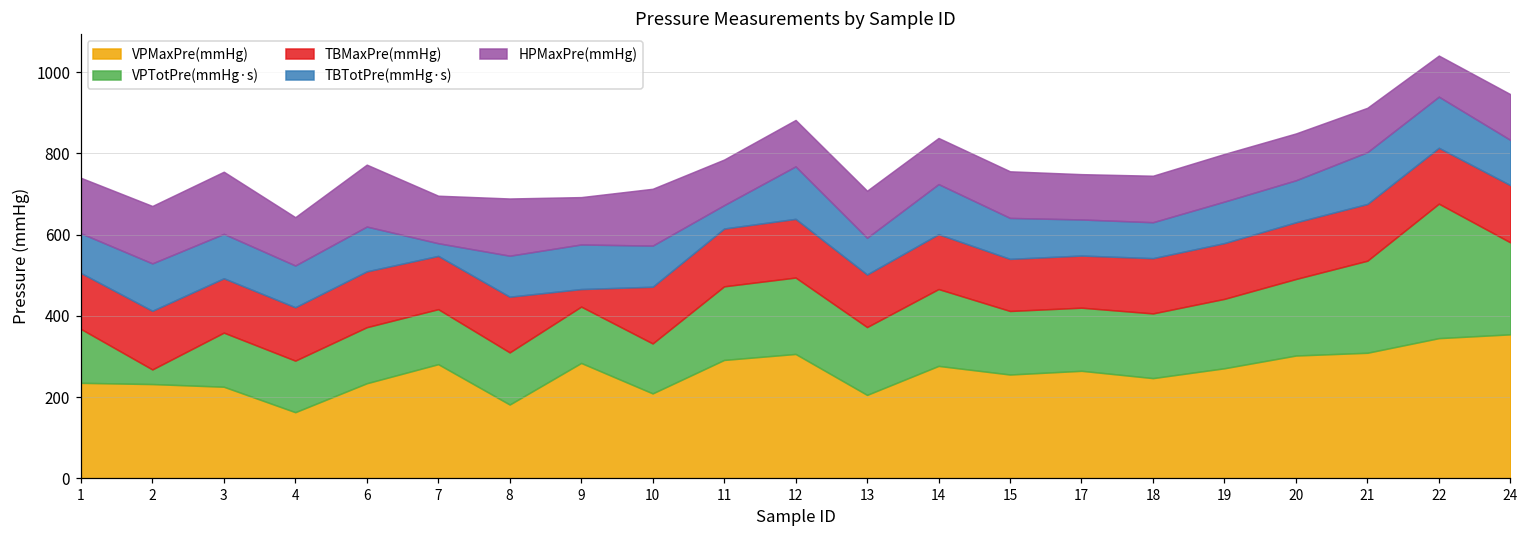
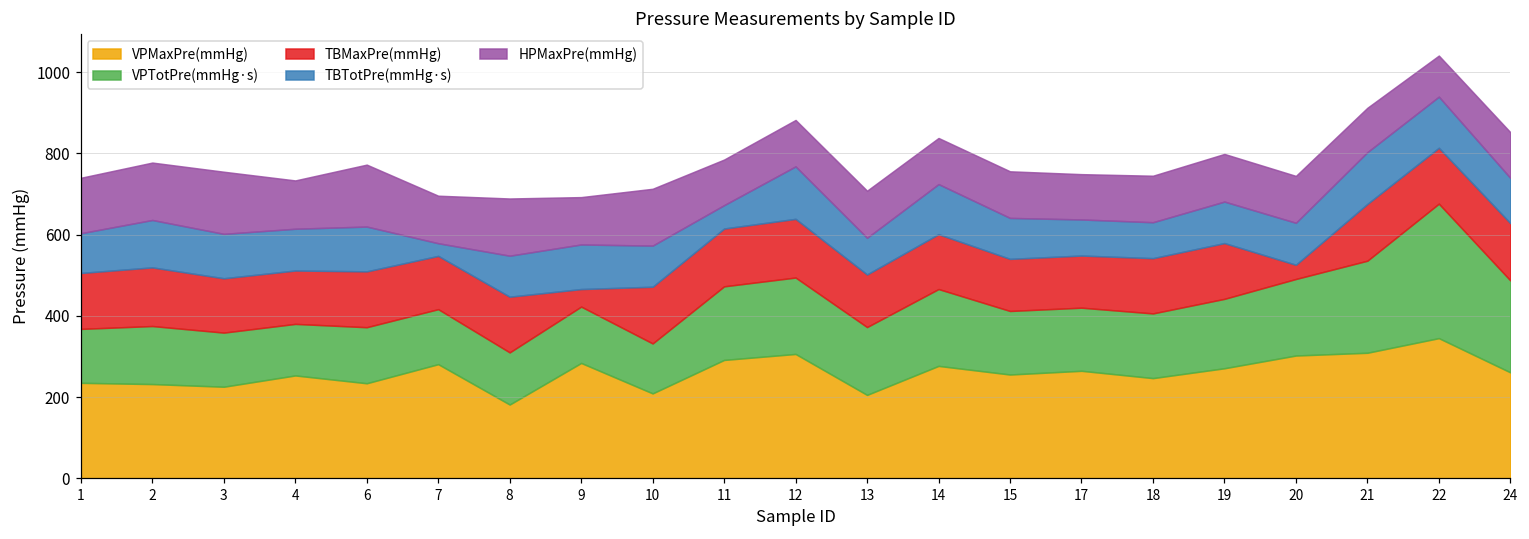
  {
    "VPMaxPre(mmHg)": {
      "1": 230,
      "2": 230,
      "3": 230,
-     "4": 160,
+     "4": 250,
      "6": 230,
      "7": 280,
      "8": 180,
      "9": 280,
      "10": 210,
      "11": 290,
      "12": 310,
      "13": 210,
      "14": 280,
      "15": 260,
      "17": 260,
      "18": 250,
      "19": 270,
      "20": 300,
      "21": 310,
      "22": 350,
-     "24": 350
+     "24": 260
    },
    "VPTotPre(mmHg·s)": {
      "1": 130,
-     "2": 40,
+     "2": 140,
      "3": 130,
      "4": 130,
      "6": 140,
      "7": 140,
      "8": 130,
      "9": 140,
      "10": 120,
      "11": 180,
      "12": 190,
      "13": 170,
      "14": 190,
      "15": 160,
      "17": 160,
      "18": 160,
      "19": 170,
      "20": 190,
      "21": 230,
      "22": 330,
      "24": 230
    },
    "TBMaxPre(mmHg)": {
      "1": 140,
      "2": 140,
      "3": 130,
      "4": 130,
      "6": 140,
      "7": 130,
      "8": 140,
      "9": 40,
      "10": 140,
      "11": 140,
      "12": 140,
      "13": 130,
      "14": 140,
      "15": 130,
      "17": 130,
      "18": 140,
      "19": 140,
-     "20": 140,
+     "20": 40,
      "21": 140,
      "22": 140,
      "24": 140
    },
    "TBTotPre(mmHg·s)": {
      "1": 100,
      "2": 120,
      "3": 110,
      "4": 100,
      "6": 110,
      "7": 30,
      "8": 100,
      "9": 110,
      "10": 100,
      "11": 60,
      "12": 130,
      "13": 90,
      "14": 120,
      "15": 100,
      "17": 90,
      "18": 90,
      "19": 100,
      "20": 100,
      "21": 130,
      "22": 130,
      "24": 110
    },
    "HPMaxPre(mmHg)": {
      "1": 140,
      "2": 140,
      "3": 150,
      "4": 120,
      "6": 150,
      "7": 120,
      "8": 140,
      "9": 120,
      "10": 140,
      "11": 110,
      "12": 110,
      "13": 120,
      "14": 110,
      "15": 110,
      "17": 110,
      "18": 110,
      "19": 120,
      "20": 120,
      "21": 110,
      "22": 100,
      "24": 110
    }
  }
